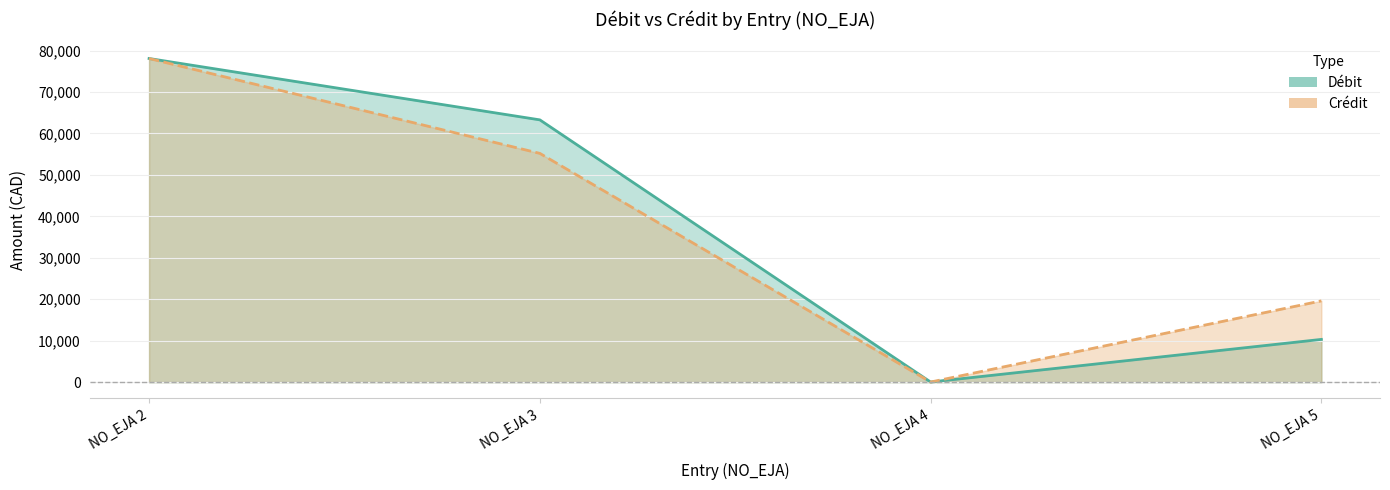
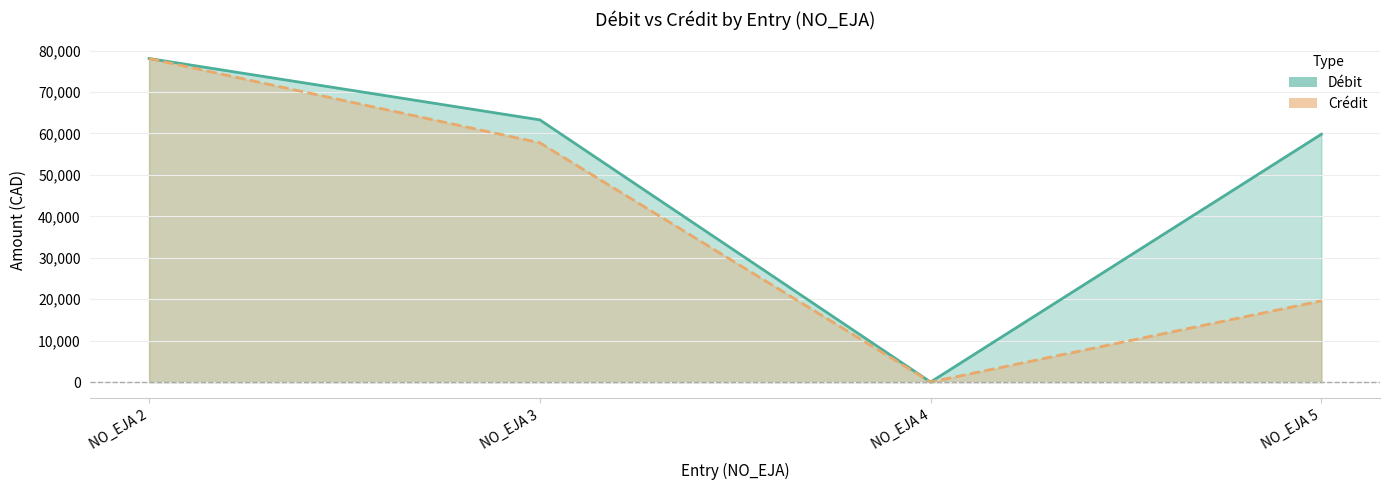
  {
    "Débit": {
      "NO_EJA 3": "63,000",
-     "NO_EJA 5": "10,000"
+     "NO_EJA 5": "60,000"
    },
    "Crédit": {
-     "NO_EJA 3": "55,000",
+     "NO_EJA 3": "58,000",
      "NO_EJA 5": "20,000"
    }
  }
